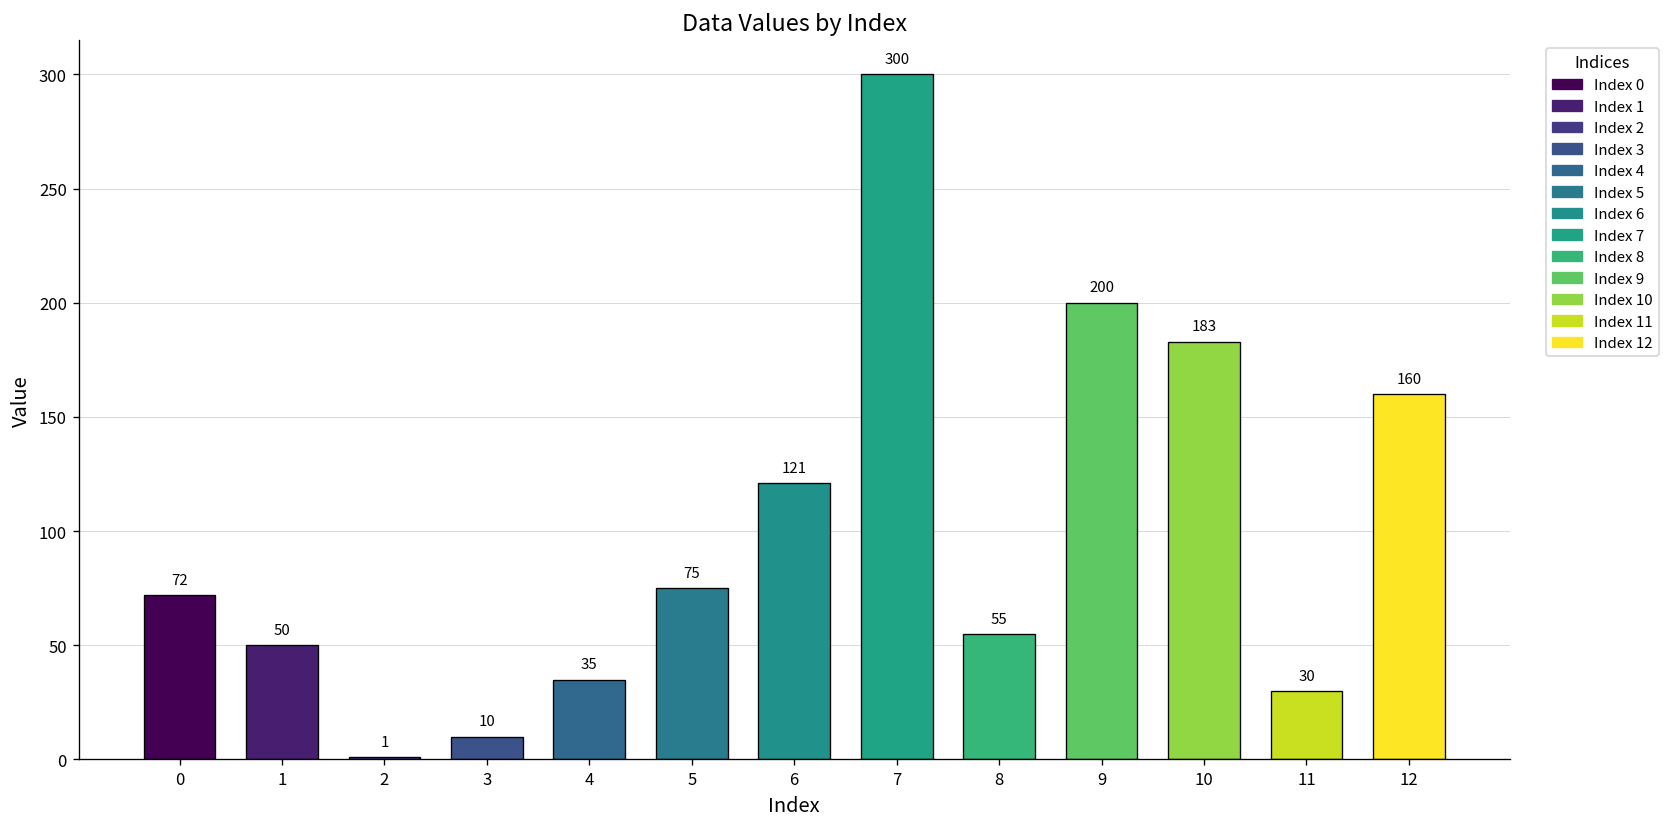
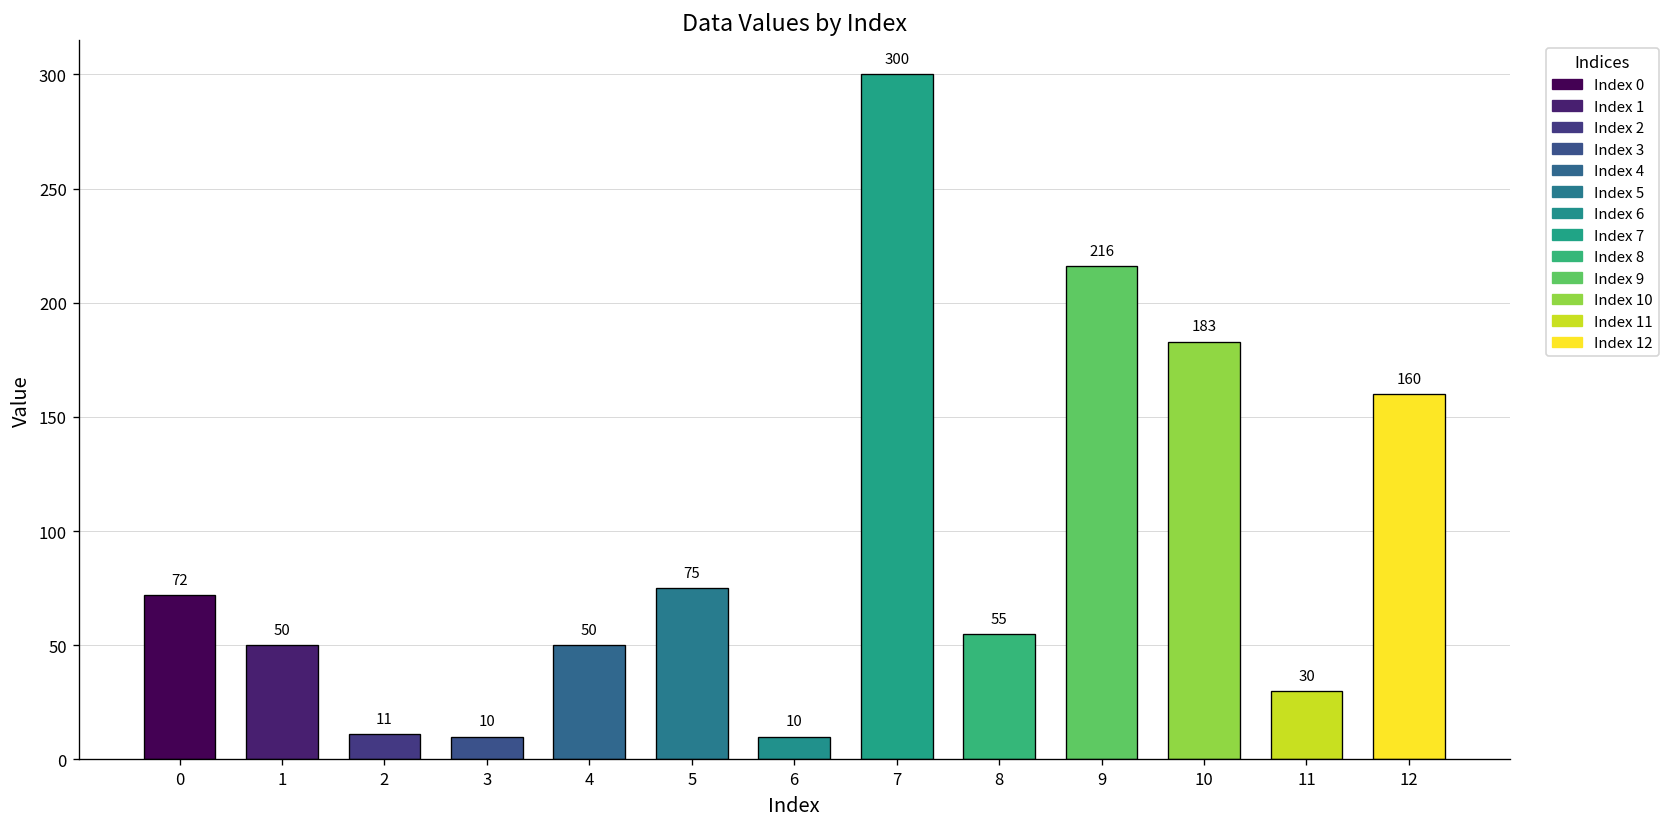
  {
    "0": 72,
    "1": 50,
-   "2": 1,
+   "2": 11,
    "3": 10,
-   "4": 35,
+   "4": 50,
    "5": 75,
-   "6": 121,
+   "6": 10,
    "7": 300,
    "8": 55,
-   "9": 200,
+   "9": 216,
    "10": 183,
    "11": 30,
    "12": 160
  }
